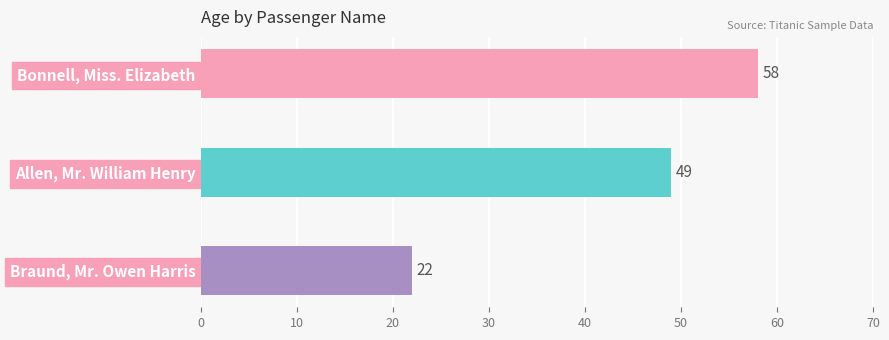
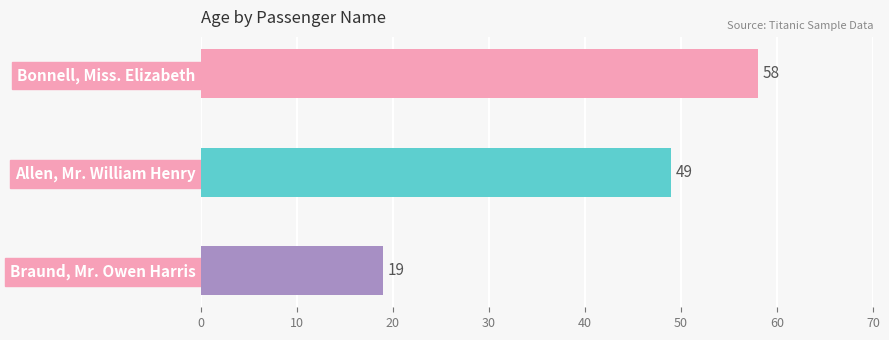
  {
    "Bonnell, Miss. Elizabeth": 58,
    "Allen, Mr. William Henry": 49,
-   "Braund, Mr. Owen Harris": 22
+   "Braund, Mr. Owen Harris": 19
  }
